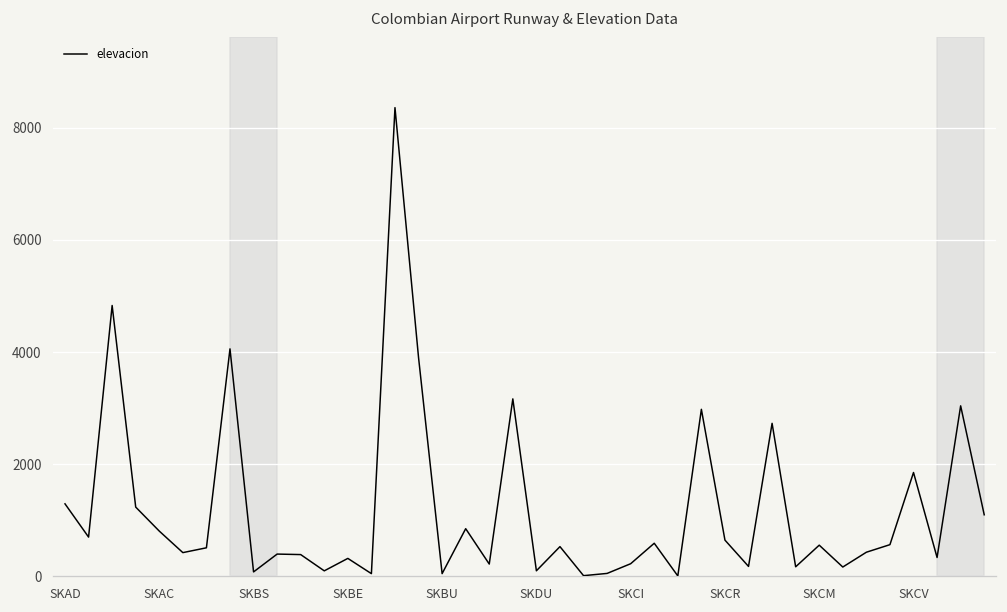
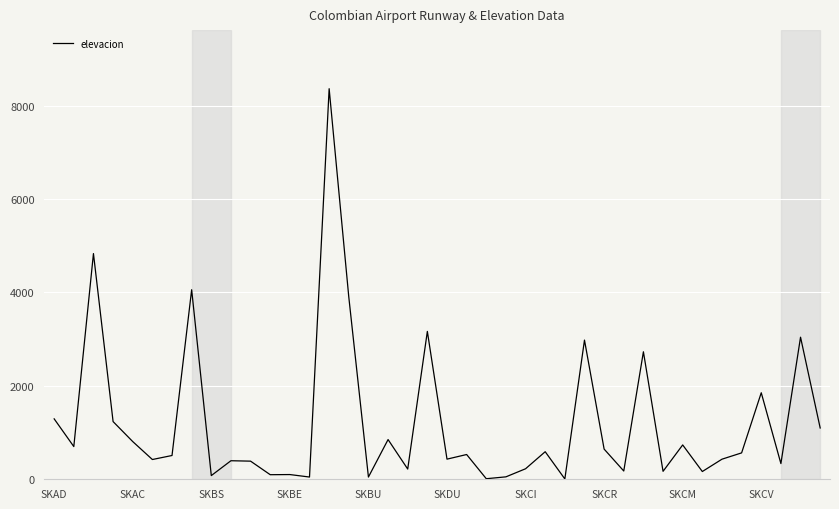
  {
    "SKAD": 1300,
    "SKAC": 800,
    "SKBS": 100,
-   "SKBE": 300,
+   "SKBE": 100,
    "SKBU": 0,
-   "SKDU": 100,
+   "SKDU": 400,
    "SKCI": 200,
    "SKCR": 600,
-   "SKCM": 600,
+   "SKCM": 700,
    "SKCV": 1900
  }
